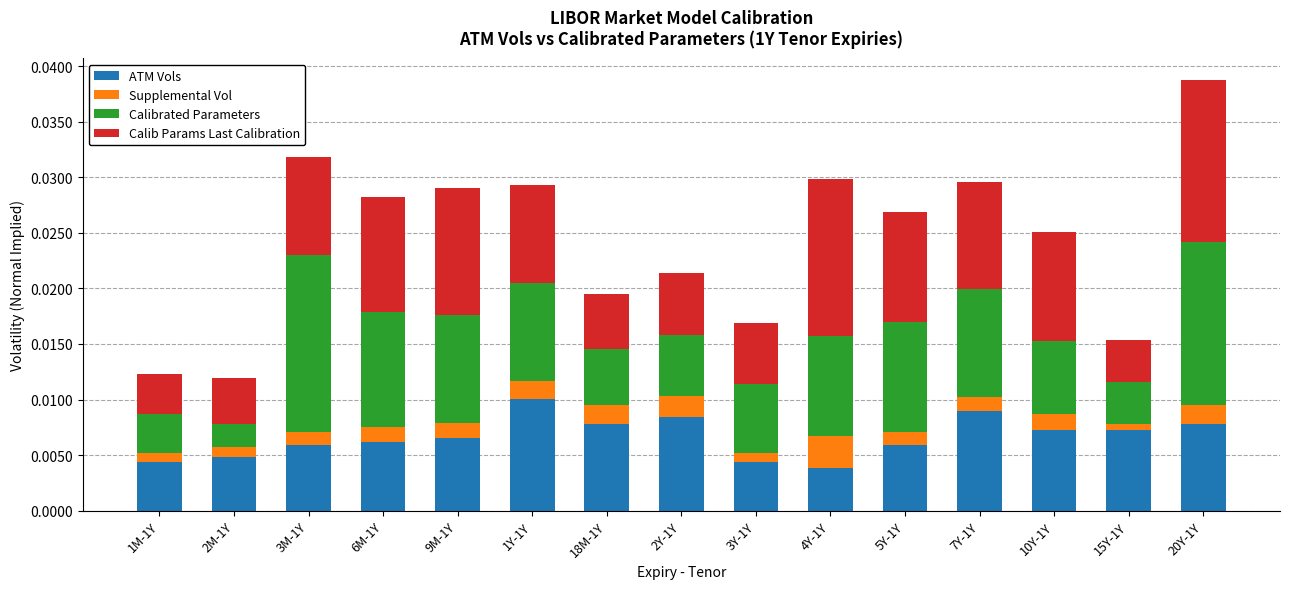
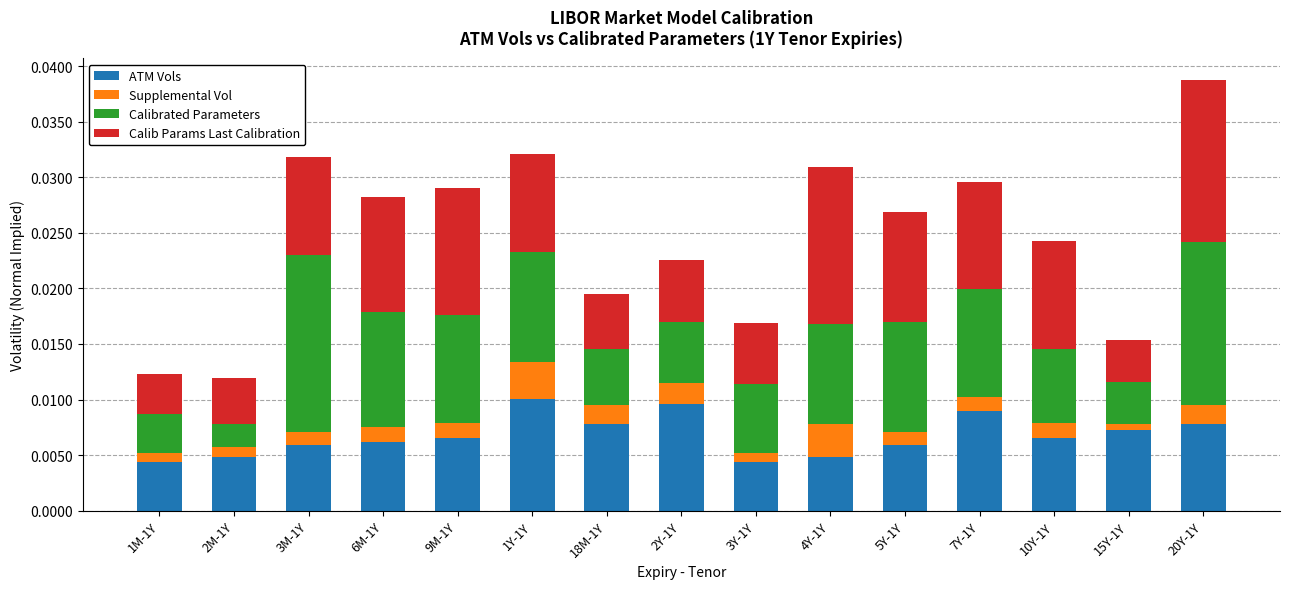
  {
    "ATM Vols": {
      "1M-1Y": 0.0044,
      "2M-1Y": 0.0049,
      "3M-1Y": 0.0059,
      "6M-1Y": 0.0062,
      "9M-1Y": 0.0065,
      "1Y-1Y": 0.0100,
      "18M-1Y": 0.0078,
-     "2Y-1Y": 0.0084,
+     "2Y-1Y": 0.0096,
      "3Y-1Y": 0.0044,
-     "4Y-1Y": 0.0038,
+     "4Y-1Y": 0.0049,
      "5Y-1Y": 0.0059,
      "7Y-1Y": 0.0090,
-     "10Y-1Y": 0.0073,
+     "10Y-1Y": 0.0065,
      "15Y-1Y": 0.0073,
      "20Y-1Y": 0.0078
    },
    "Supplemental Vol": {
      "1M-1Y": 0.0008,
      "2M-1Y": 0.0009,
      "3M-1Y": 0.0012,
      "6M-1Y": 0.0013,
      "9M-1Y": 0.0014,
-     "1Y-1Y": 0.0016,
+     "1Y-1Y": 0.0033,
      "18M-1Y": 0.0017,
      "2Y-1Y": 0.0019,
      "3Y-1Y": 0.0008,
      "4Y-1Y": 0.0029,
      "5Y-1Y": 0.0012,
      "7Y-1Y": 0.0013,
      "10Y-1Y": 0.0014,
      "15Y-1Y": 0.0005,
      "20Y-1Y": 0.0017
    },
    "Calibrated Parameters": {
      "1M-1Y": 0.0035,
      "2M-1Y": 0.0020,
      "3M-1Y": 0.0159,
      "6M-1Y": 0.0104,
      "9M-1Y": 0.0097,
-     "1Y-1Y": 0.0088,
+     "1Y-1Y": 0.0100,
      "18M-1Y": 0.0050,
      "2Y-1Y": 0.0056,
      "3Y-1Y": 0.0062,
      "4Y-1Y": 0.0090,
      "5Y-1Y": 0.0099,
      "7Y-1Y": 0.0096,
      "10Y-1Y": 0.0066,
      "15Y-1Y": 0.0038,
      "20Y-1Y": 0.0146
    },
    "Calib Params Last Calibration": {
      "1M-1Y": 0.0035,
      "2M-1Y": 0.0042,
      "3M-1Y": 0.0088,
      "6M-1Y": 0.0104,
      "9M-1Y": 0.0115,
      "1Y-1Y": 0.0088,
      "18M-1Y": 0.0050,
      "2Y-1Y": 0.0056,
      "3Y-1Y": 0.0055,
      "4Y-1Y": 0.0142,
      "5Y-1Y": 0.0099,
      "7Y-1Y": 0.0096,
      "10Y-1Y": 0.0098,
      "15Y-1Y": 0.0038,
      "20Y-1Y": 0.0146
    }
  }
